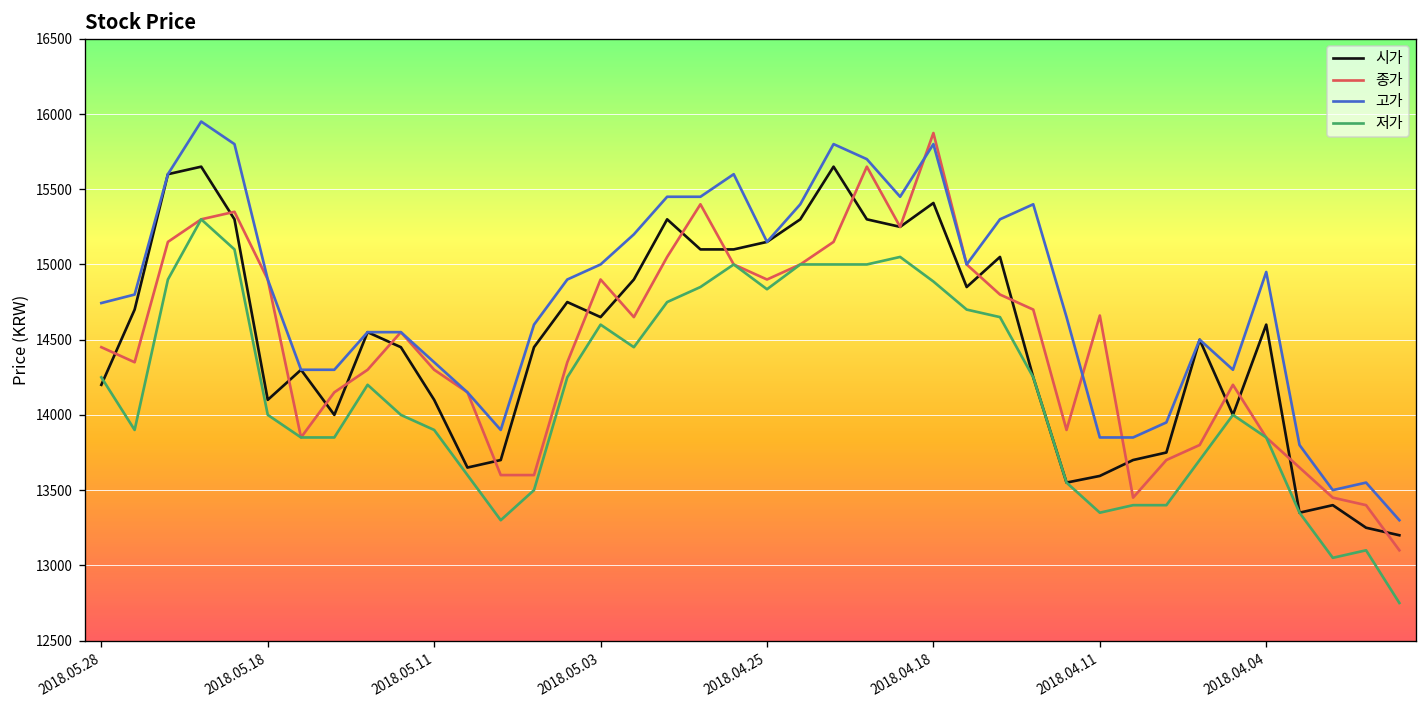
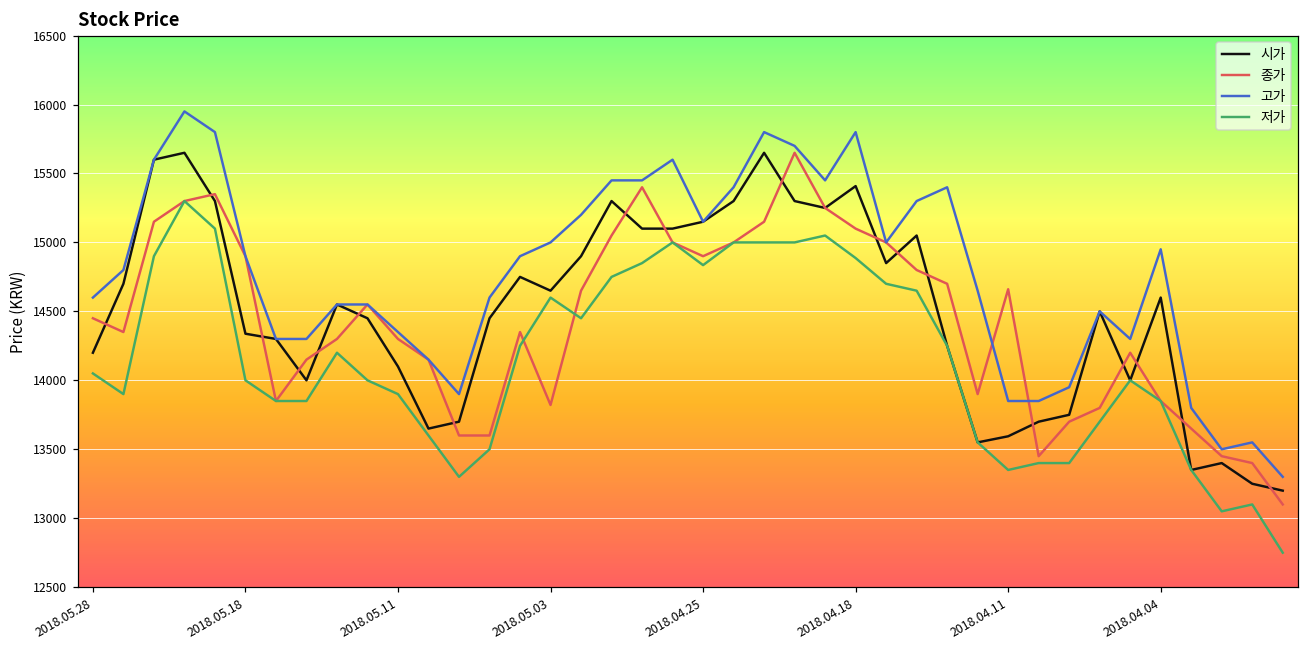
  {
    "시가": {
      "2018.05.28": 14200,
-     "2018.05.18": 14100,
+     "2018.05.18": 14340,
      "2018.05.11": 14100,
      "2018.05.03": 14650,
      "2018.04.18": 15410,
      "2018.04.11": 13590,
      "2018.04.04": 14600
    },
    "종가": {
      "2018.05.28": 14450,
      "2018.05.11": 14300,
-     "2018.05.03": 14900,
+     "2018.05.03": 13820,
      "2018.04.25": 14900,
-     "2018.04.18": 15870,
+     "2018.04.18": 15100,
      "2018.04.11": 14660
    },
    "고가": {
-     "2018.05.28": 14740,
+     "2018.05.28": 14600,
      "2018.05.11": 14350,
      "2018.05.03": 15000,
      "2018.04.18": 15800,
      "2018.04.11": 13850,
      "2018.04.04": 14950
    },
    "저가": {
-     "2018.05.28": 14250,
+     "2018.05.28": 14050,
      "2018.05.18": 14000,
      "2018.05.11": 13900,
      "2018.05.03": 14600,
      "2018.04.25": 14840,
      "2018.04.18": 14890,
      "2018.04.11": 13350
    }
  }
